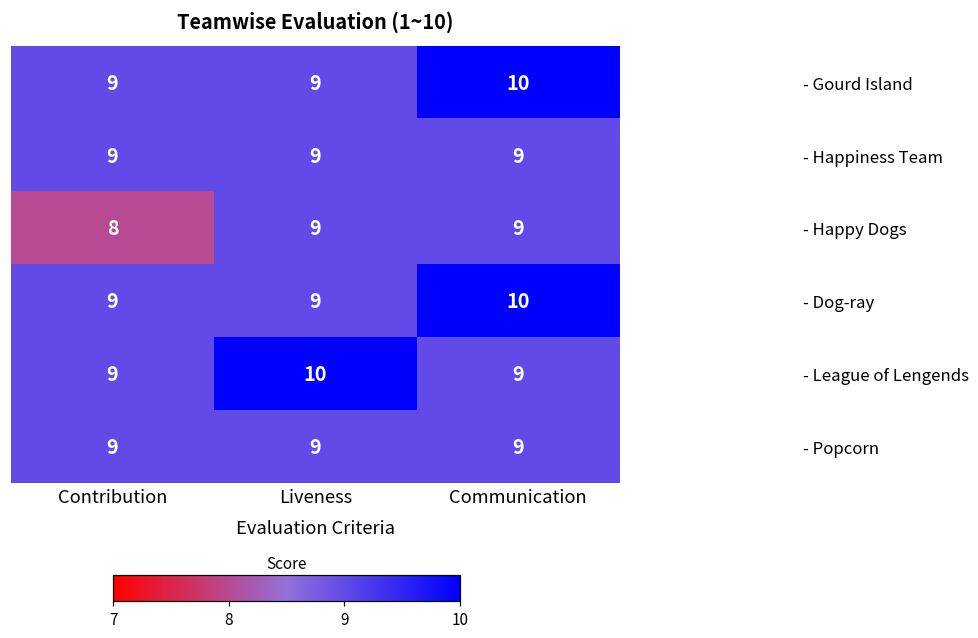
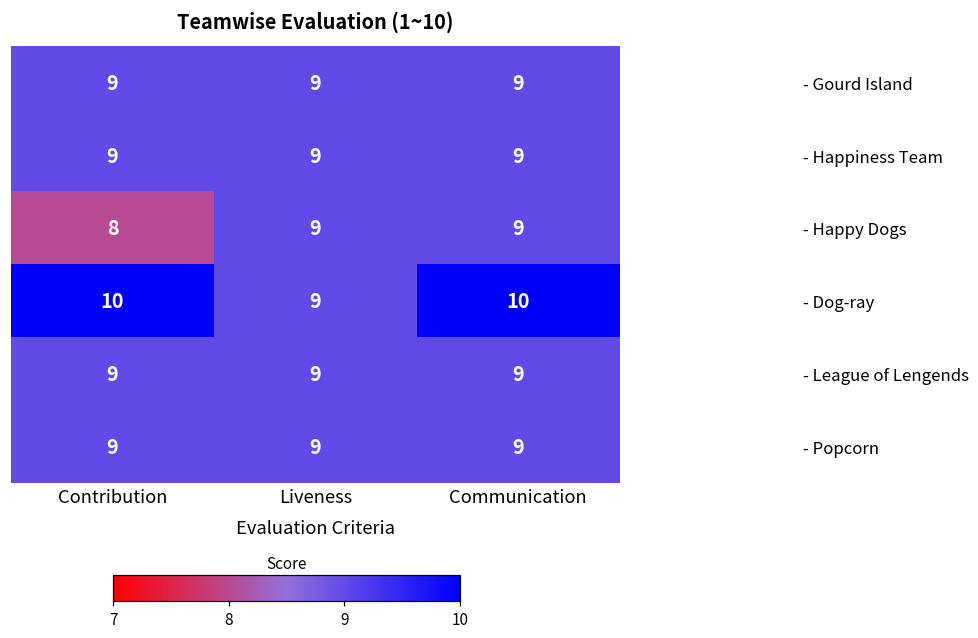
  {
    "- Gourd Island": {
      "Contribution": 9,
      "Liveness": 9,
-     "Communication": 10
+     "Communication": 9
    },
    "- Happiness Team": {
      "Contribution": 9,
      "Liveness": 9,
      "Communication": 9
    },
    "- Happy Dogs": {
      "Contribution": 8,
      "Liveness": 9,
      "Communication": 9
    },
    "- Dog-ray": {
-     "Contribution": 9,
+     "Contribution": 10,
      "Liveness": 9,
      "Communication": 10
    },
    "- League of Lengends": {
      "Contribution": 9,
-     "Liveness": 10,
+     "Liveness": 9,
      "Communication": 9
    },
    "- Popcorn": {
      "Contribution": 9,
      "Liveness": 9,
      "Communication": 9
    }
  }
